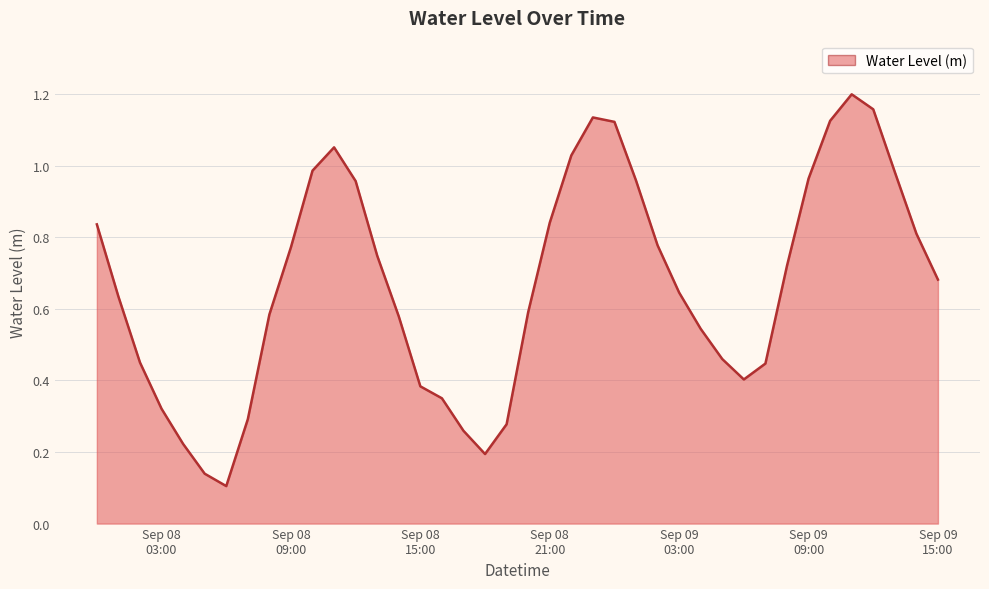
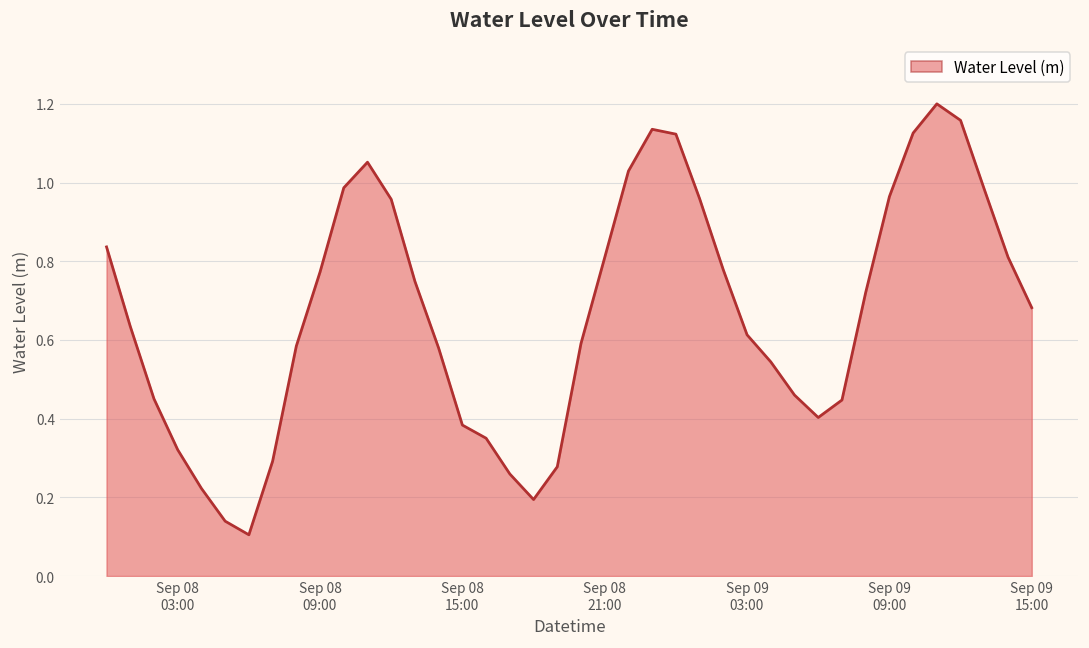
  {
    "Sep 08 03:00": 0.32,
    "Sep 08 09:00": 0.77,
    "Sep 08 15:00": 0.38,
-   "Sep 08 21:00": 0.84,
-   "Sep 09 03:00": 0.65,
+   "Sep 08 21:00": 0.81,
+   "Sep 09 03:00": 0.61,
    "Sep 09 09:00": 0.96,
    "Sep 09 15:00": 0.68
  }
